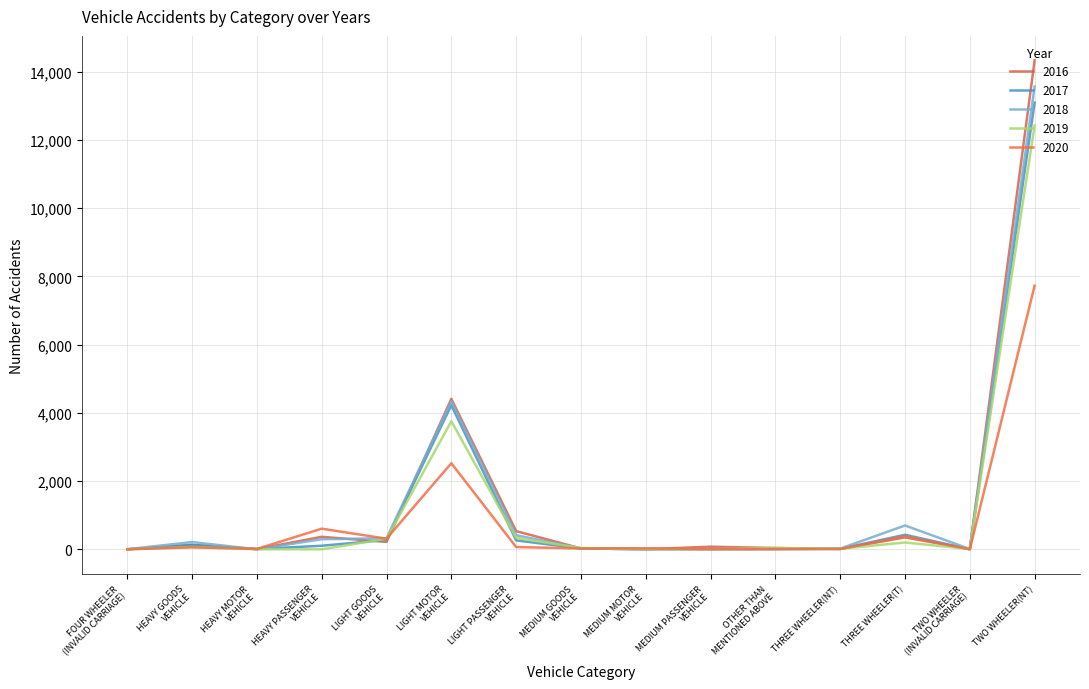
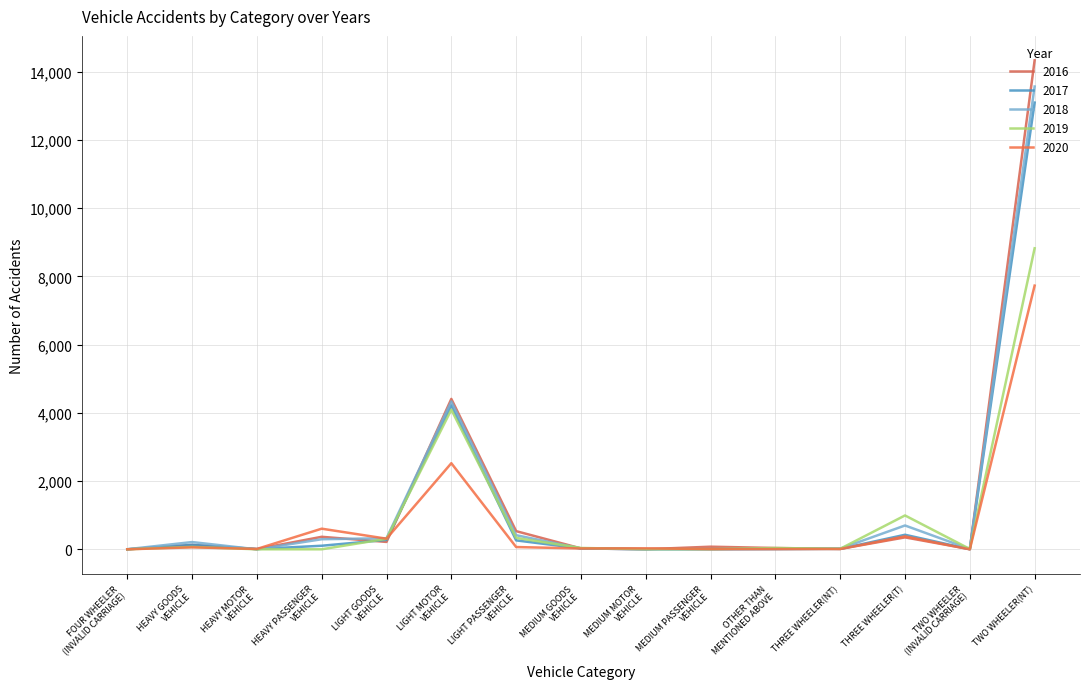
  {
    "2019": {
      "HEAVY PASSENGER VEHICLE": "0",
-     "LIGHT MOTOR VEHICLE": "3,800",
-     "THREE WHEELER(T)": "200",
-     "TWO WHEELER(NT)": "12,400"
+     "LIGHT MOTOR VEHICLE": "4,100",
+     "THREE WHEELER(T)": "1,000",
+     "TWO WHEELER(NT)": "8,800"
    }
  }
